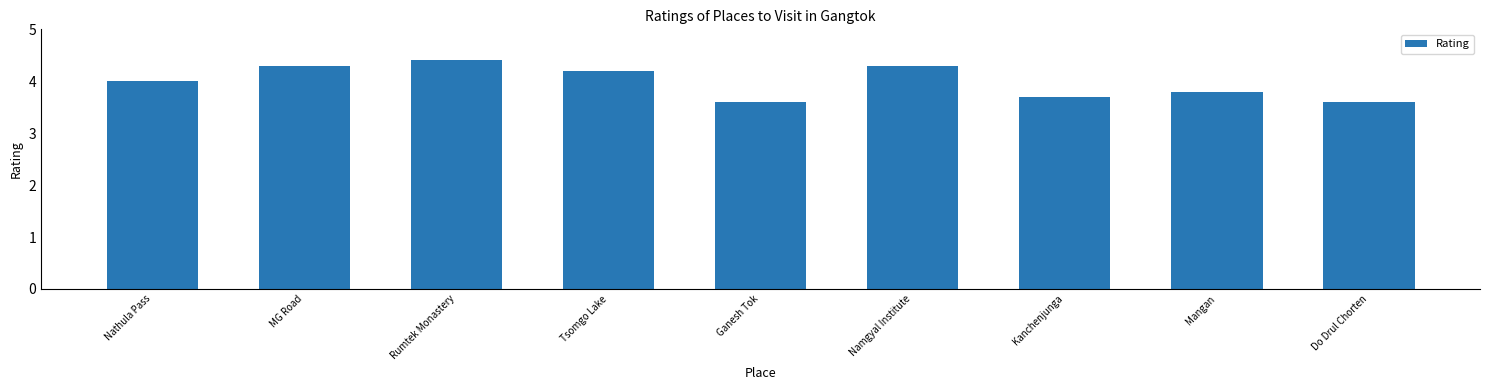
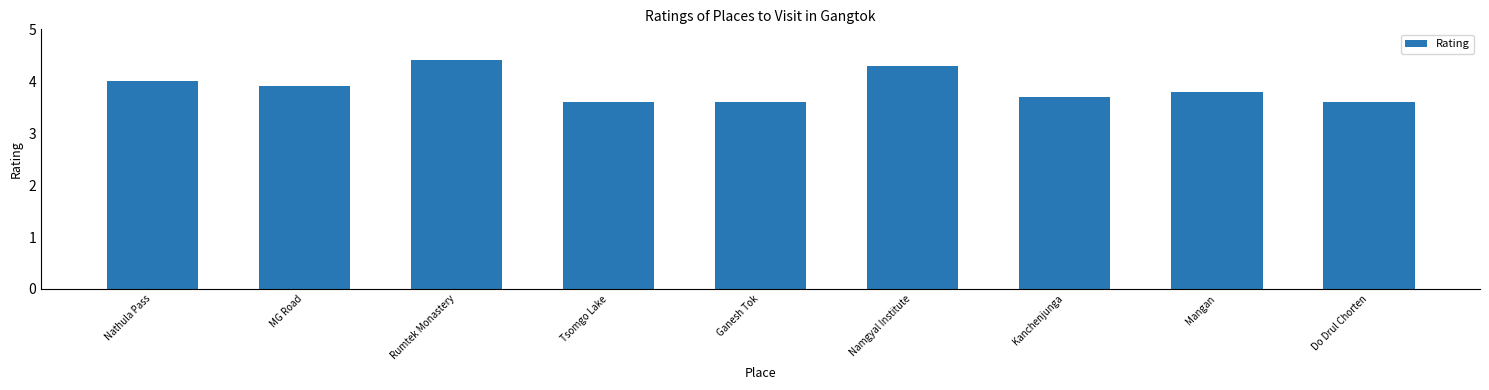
  {
    "Nathula Pass": 4.0,
-   "MG Road": 4.3,
+   "MG Road": 3.9,
    "Rumtek Monastery": 4.4,
-   "Tsomgo Lake": 4.2,
+   "Tsomgo Lake": 3.6,
    "Ganesh Tok": 3.6,
    "Namgyal Institute": 4.3,
    "Kanchenjunga": 3.7,
    "Mangan": 3.8,
    "Do Drul Chorten": 3.6
  }
